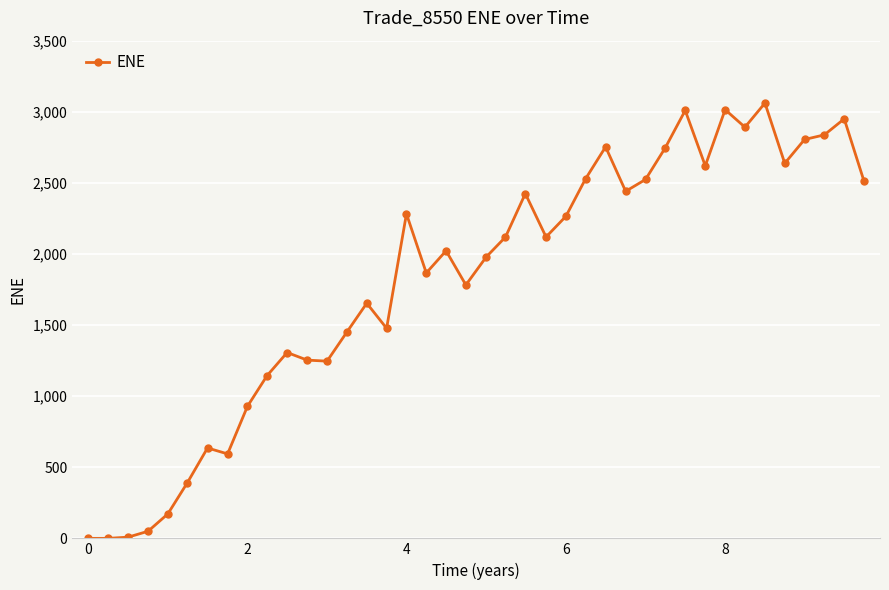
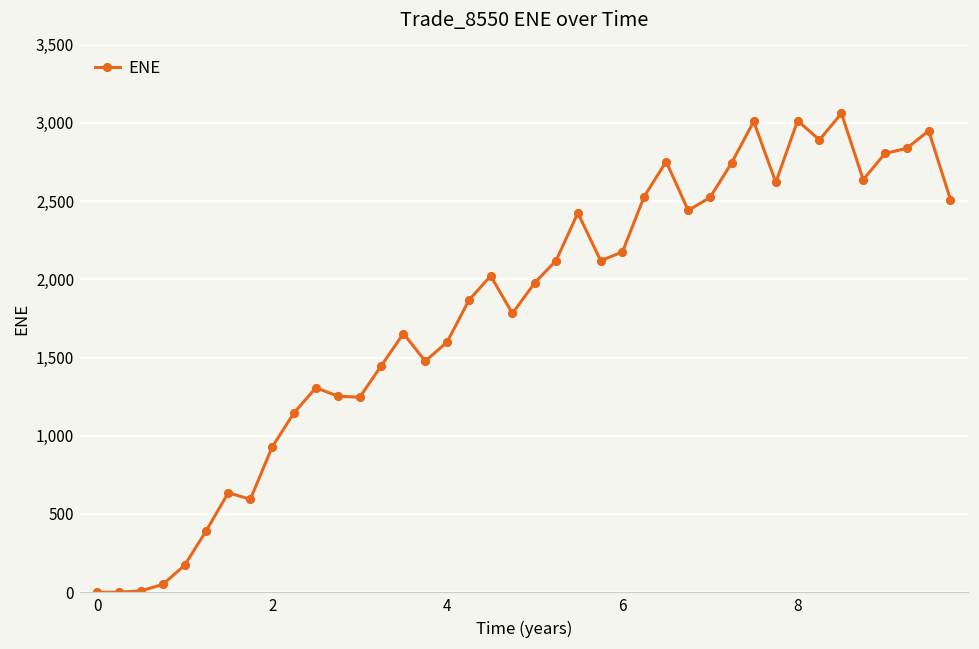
  {
    "0": "0",
    "2": "930",
-   "4": "2,280",
-   "6": "2,260",
+   "4": "1,600",
+   "6": "2,180",
    "8": "3,010"
  }
